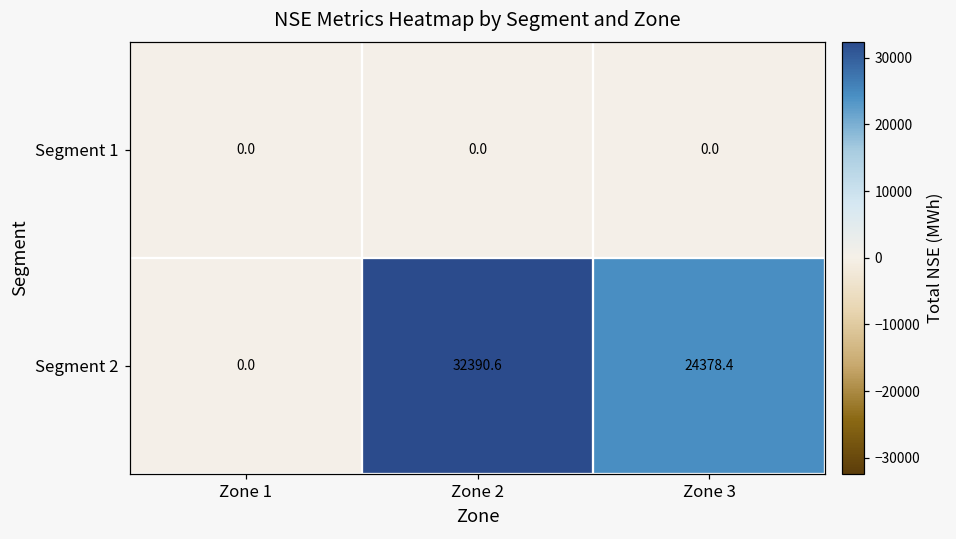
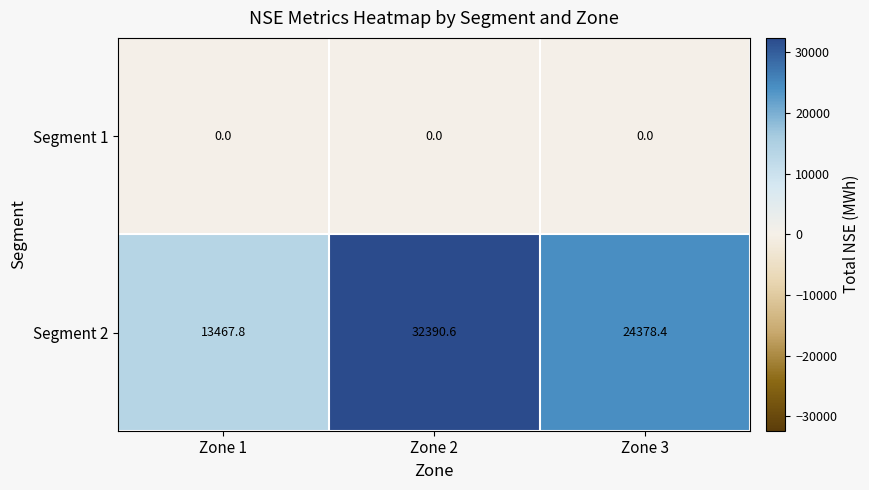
  {
    "Segment 1": {
      "Zone 1": 0.0,
      "Zone 2": 0.0,
      "Zone 3": 0.0
    },
    "Segment 2": {
-     "Zone 1": 0.0,
+     "Zone 1": 13467.8,
      "Zone 2": 32390.6,
      "Zone 3": 24378.4
    }
  }
